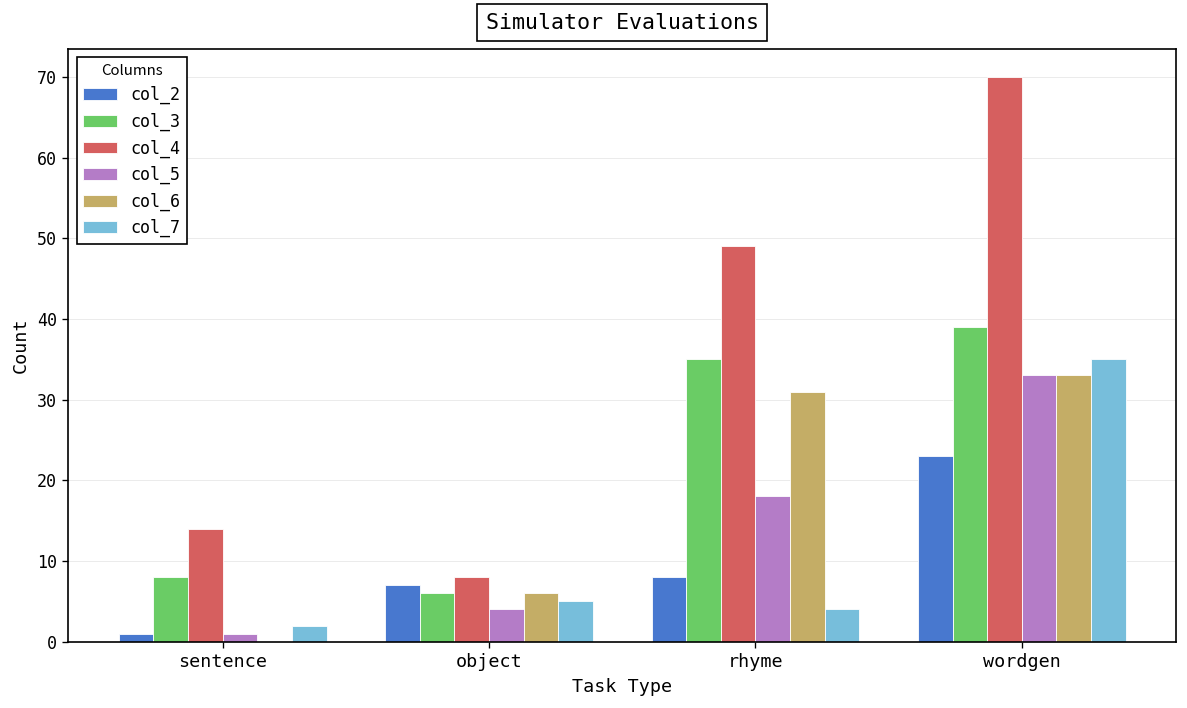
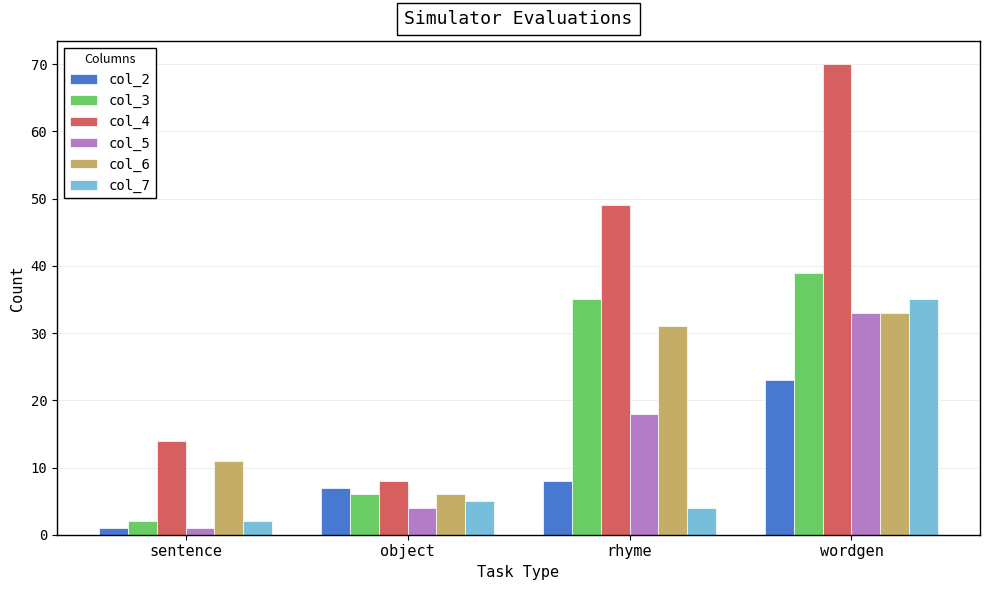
  {
    "col_2": {
      "sentence": 1,
      "object": 7,
      "rhyme": 8,
      "wordgen": 23
    },
    "col_3": {
-     "sentence": 8,
+     "sentence": 2,
      "object": 6,
      "rhyme": 35,
      "wordgen": 39
    },
    "col_4": {
      "sentence": 14,
      "object": 8,
      "rhyme": 49,
      "wordgen": 70
    },
    "col_5": {
      "sentence": 1,
      "object": 4,
      "rhyme": 18,
      "wordgen": 33
    },
    "col_6": {
-     "sentence": 0,
+     "sentence": 11,
      "object": 6,
      "rhyme": 31,
      "wordgen": 33
    },
    "col_7": {
      "sentence": 2,
      "object": 5,
      "rhyme": 4,
      "wordgen": 35
    }
  }
